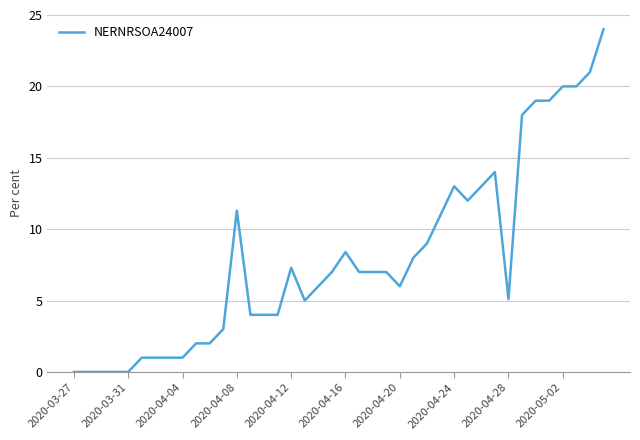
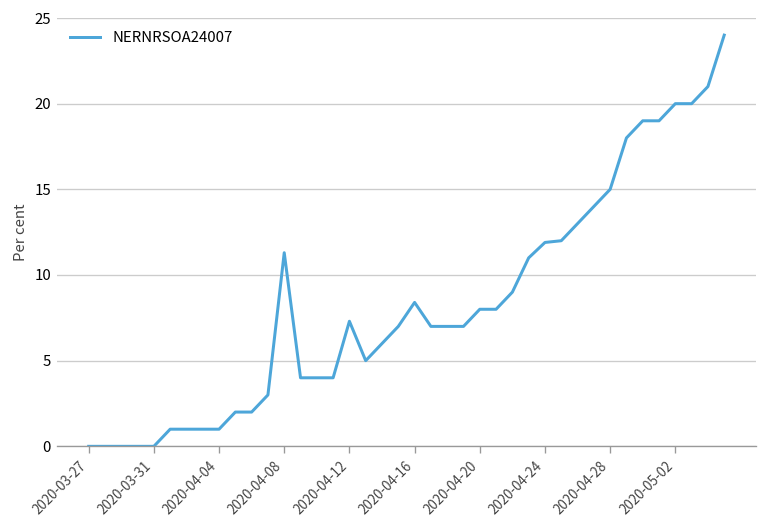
  {
    "2020-03-27": 0.0,
    "2020-03-31": 0.0,
    "2020-04-04": 1.0,
    "2020-04-08": 11.3,
    "2020-04-12": 7.3,
    "2020-04-16": 8.4,
-   "2020-04-20": 6,
-   "2020-04-24": 13.0,
-   "2020-04-28": 5.1,
+   "2020-04-20": 8,
+   "2020-04-24": 11.9,
+   "2020-04-28": 15.0,
    "2020-05-02": 20.0
  }
